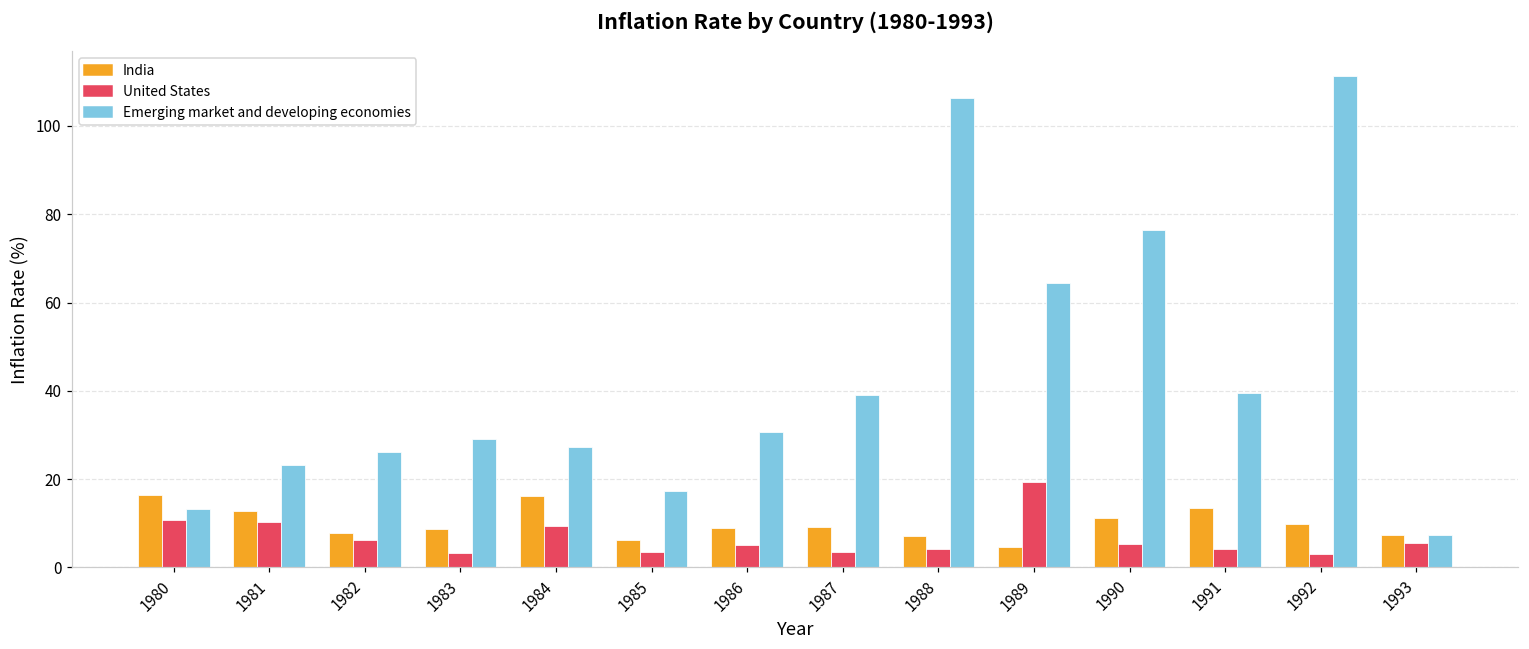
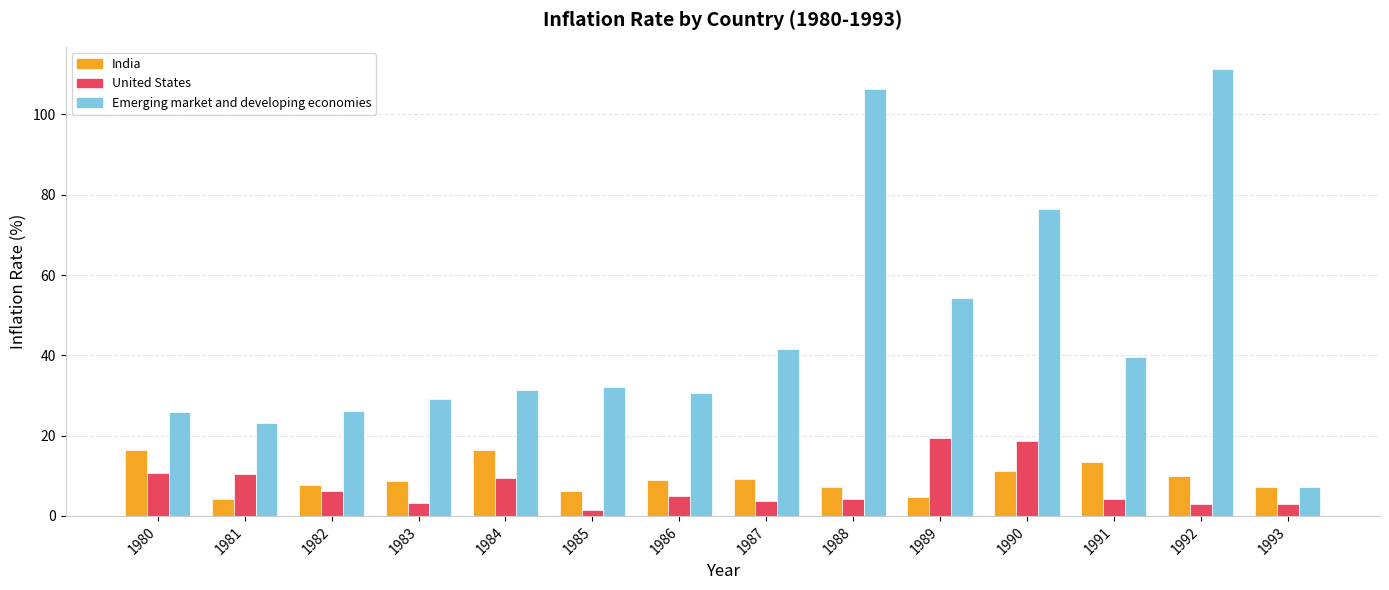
  {
    "India": {
      "1980": 16,
-     "1981": 13,
+     "1981": 4,
      "1982": 8,
      "1983": 9,
      "1984": 16,
      "1985": 6,
      "1986": 9,
      "1987": 9,
      "1988": 7,
      "1989": 5,
      "1990": 11,
      "1991": 14,
      "1992": 10,
      "1993": 7
    },
    "United States": {
      "1980": 11,
      "1981": 10,
      "1982": 6,
      "1983": 3,
      "1984": 9,
-     "1985": 4,
+     "1985": 1,
      "1986": 5,
      "1987": 4,
      "1988": 4,
      "1989": 19,
-     "1990": 5,
+     "1990": 19,
      "1991": 4,
      "1992": 3,
-     "1993": 6
+     "1993": 3
    },
    "Emerging market and developing economies": {
-     "1980": 13,
+     "1980": 26,
      "1981": 23,
      "1982": 26,
      "1983": 29,
-     "1984": 27,
-     "1985": 17,
+     "1984": 31,
+     "1985": 32,
      "1986": 31,
-     "1987": 39,
+     "1987": 42,
      "1988": 106,
-     "1989": 64,
+     "1989": 54,
      "1990": 76,
      "1991": 40,
      "1992": 111,
      "1993": 7
    }
  }
